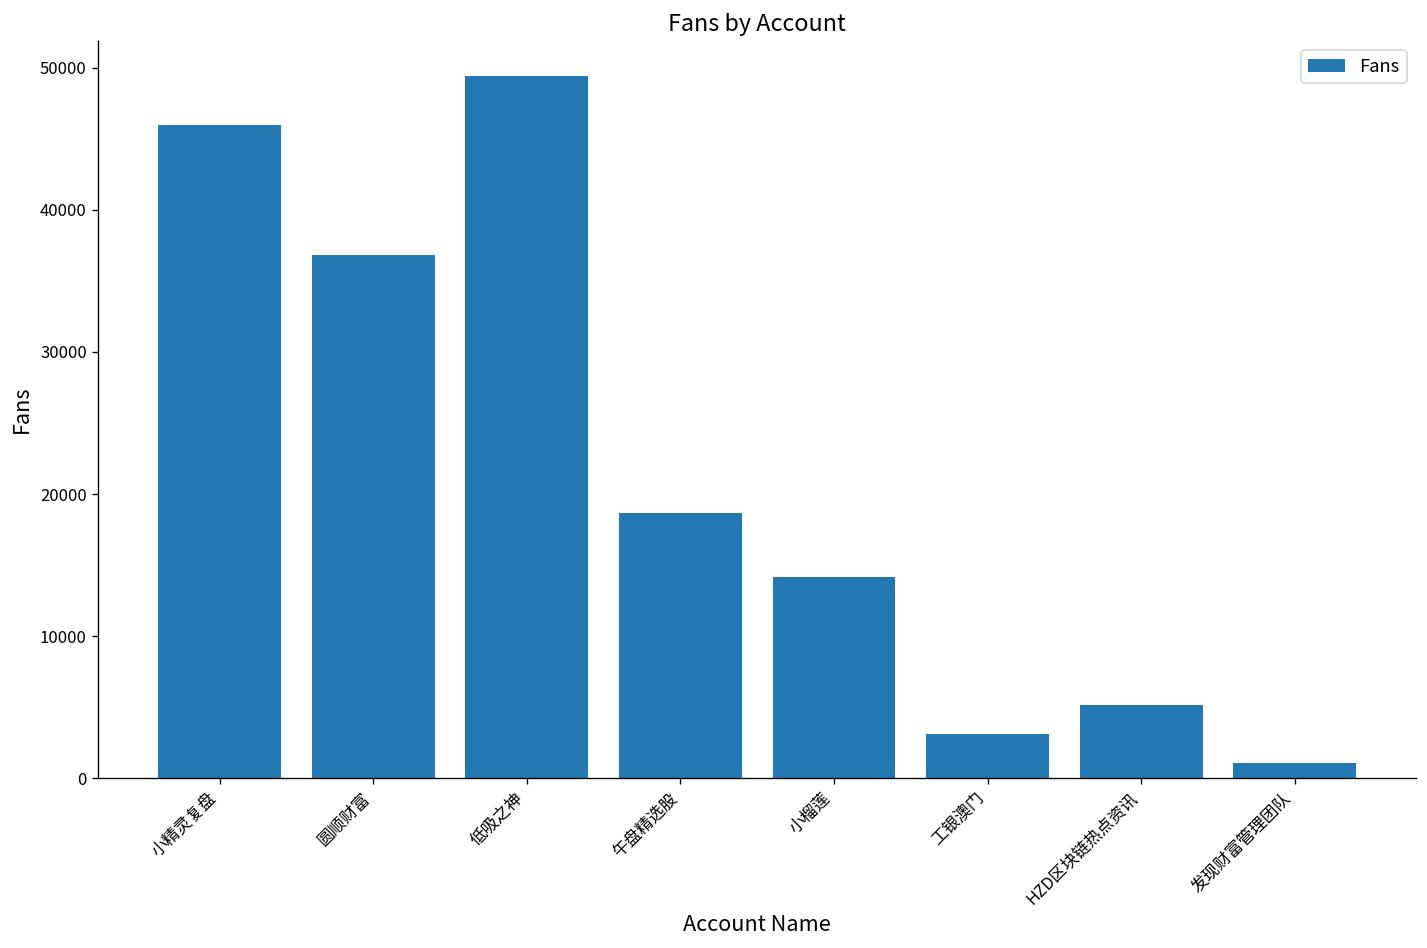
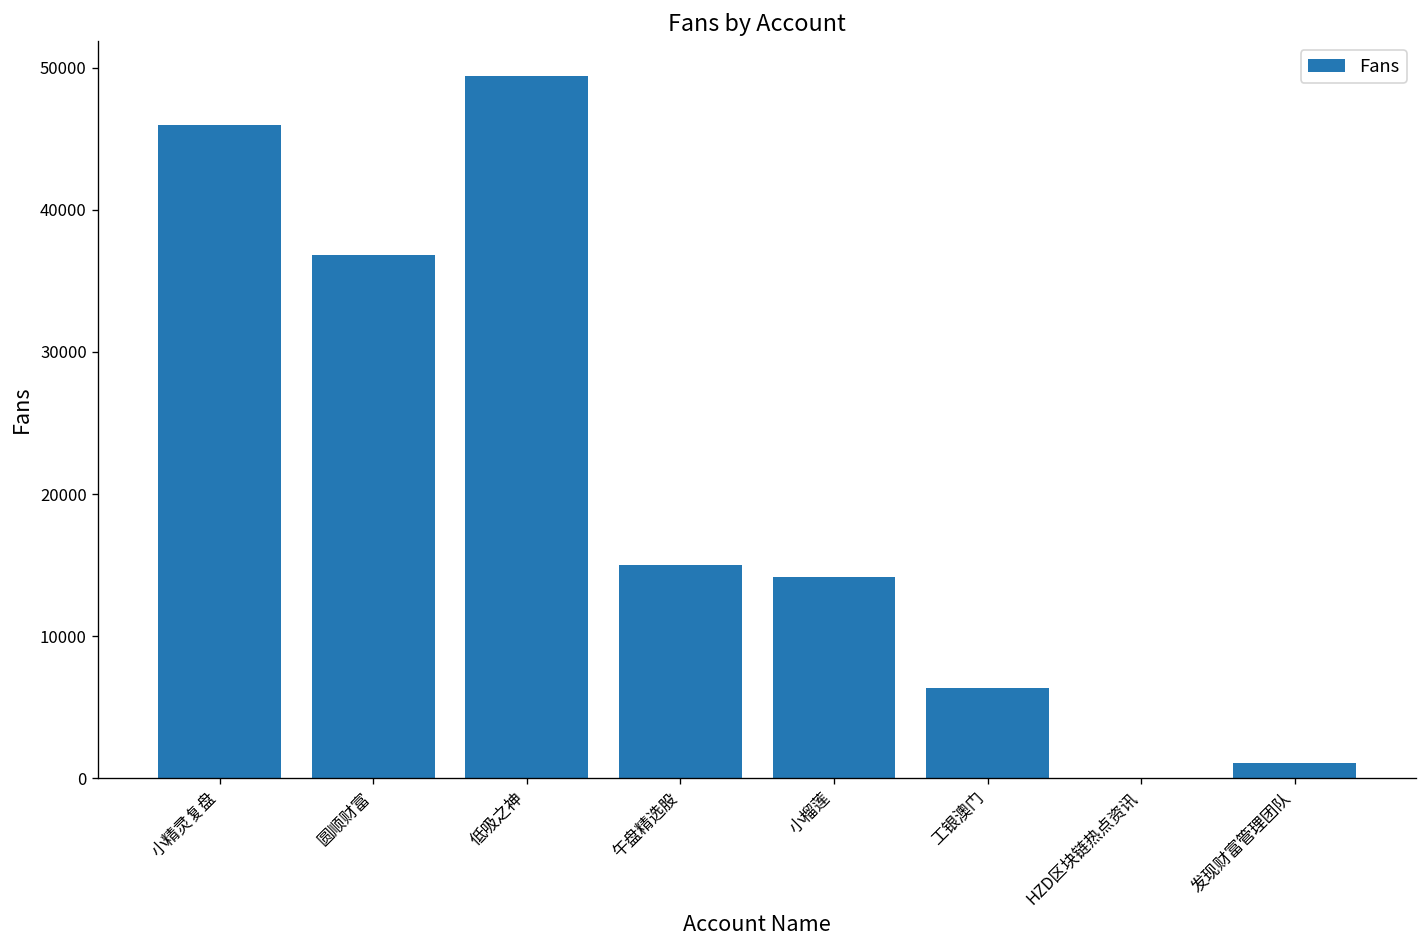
  {
    "小精灵复盘": 46000,
    "圆顺财富": 36800,
    "低吸之神": 49400,
-   "午盘精选股": 18700,
+   "午盘精选股": 15000,
    "小榴莲": 14100,
-   "工银澳门": 3100,
-   "HZD区块链热点资讯": 5100,
+   "工银澳门": 6400,
+   "HZD区块链热点资讯": 0,
    "发现财富管理团队": 1100
  }
